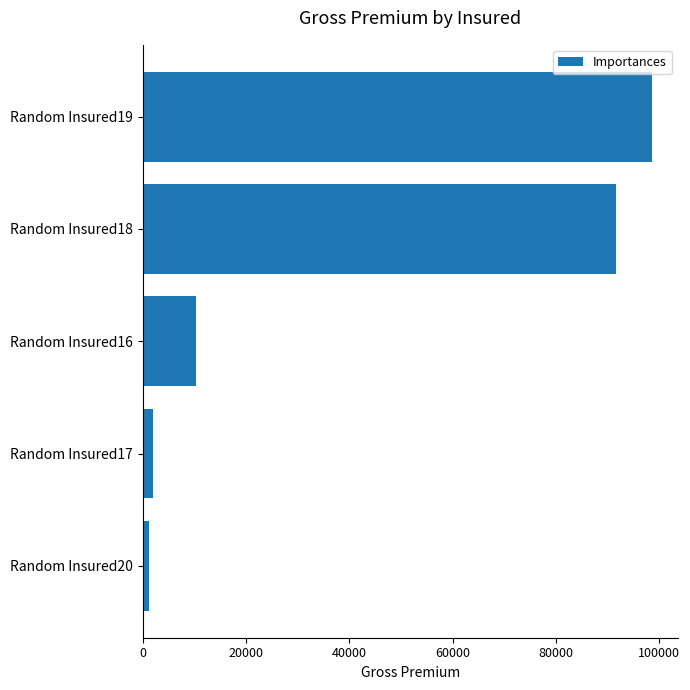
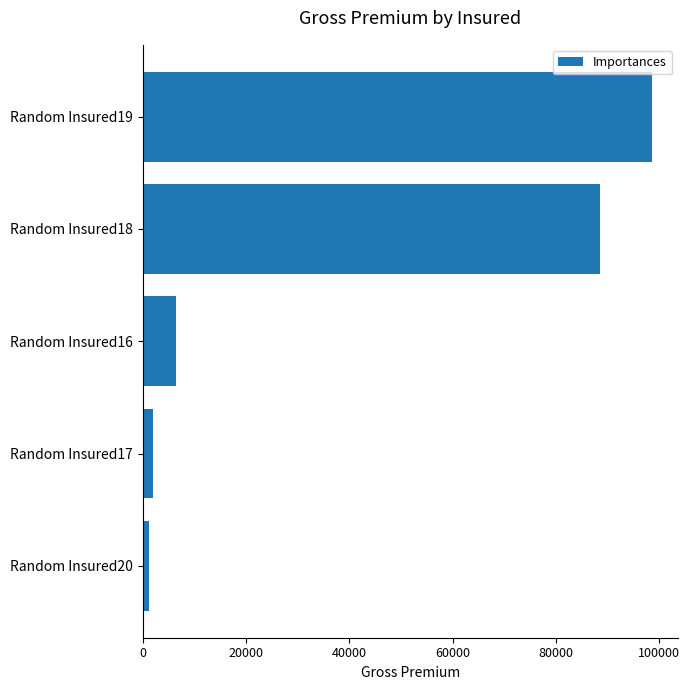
  {
    "Random Insured19": 99000,
-   "Random Insured18": 92000,
-   "Random Insured16": 10000,
+   "Random Insured18": 89000,
+   "Random Insured16": 7000,
    "Random Insured17": 2000,
    "Random Insured20": 1000
  }
